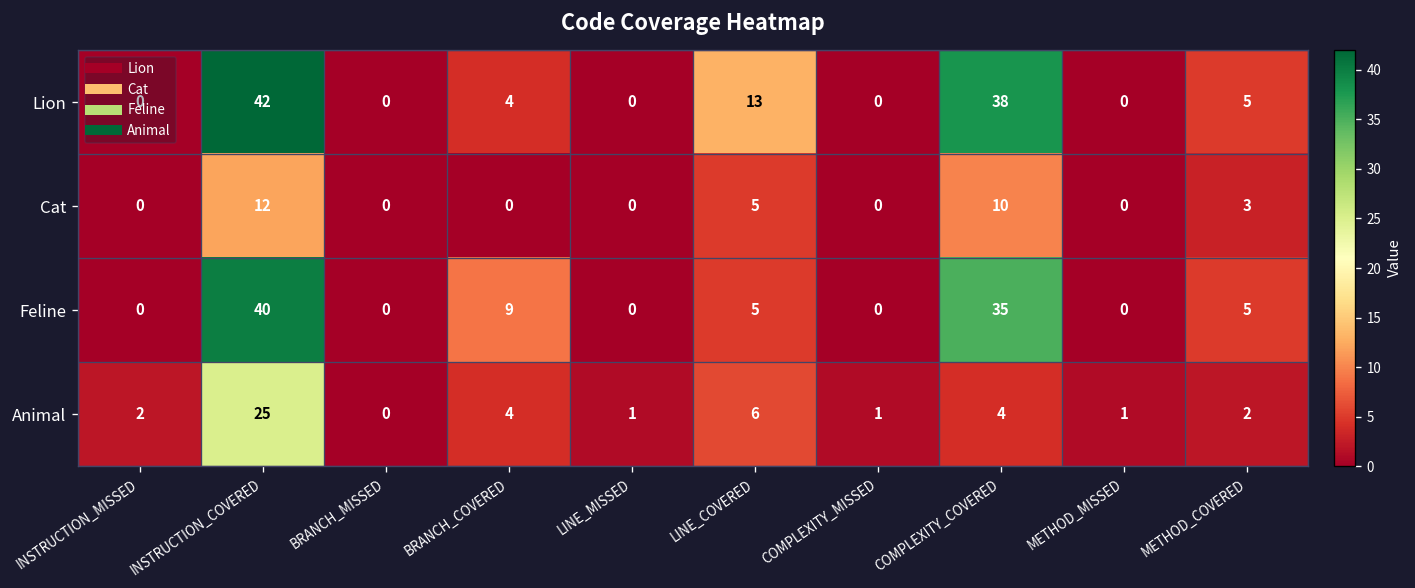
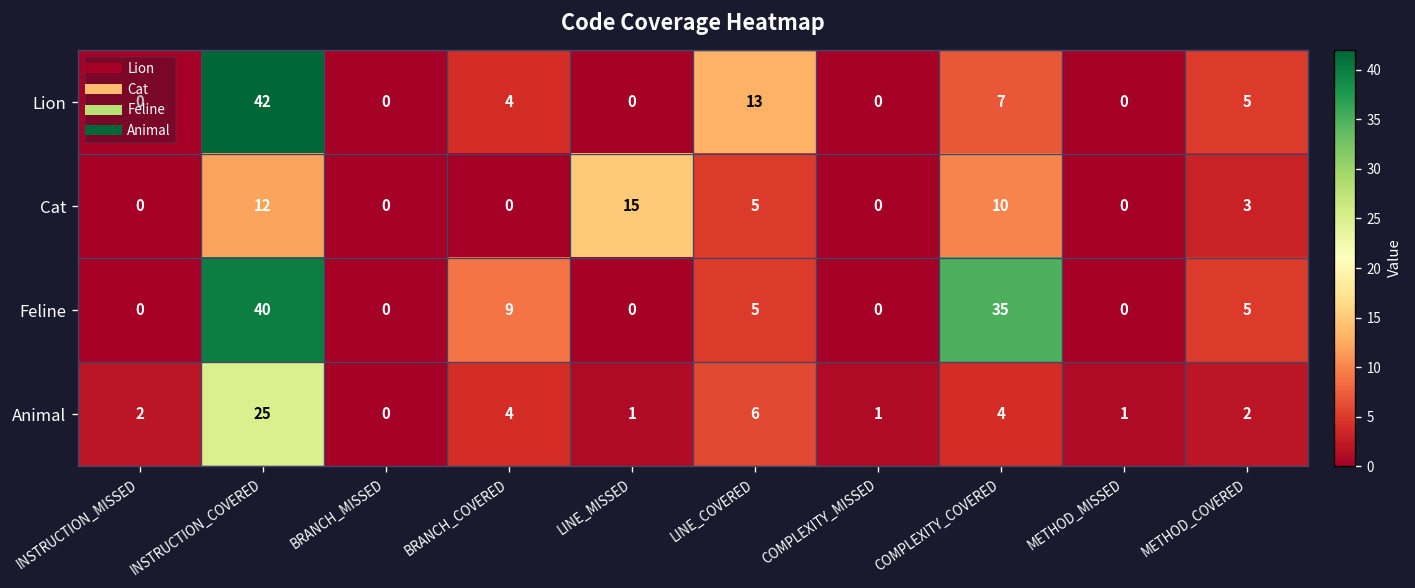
  {
    "Lion": {
      "INSTRUCTION_COVERED": 42,
      "BRANCH_MISSED": 0,
      "BRANCH_COVERED": 4,
      "LINE_MISSED": 0,
      "LINE_COVERED": 13,
      "COMPLEXITY_MISSED": 0,
-     "COMPLEXITY_COVERED": 38,
+     "COMPLEXITY_COVERED": 7,
      "METHOD_MISSED": 0,
      "METHOD_COVERED": 5
    },
    "Cat": {
      "INSTRUCTION_MISSED": 0,
      "INSTRUCTION_COVERED": 12,
      "BRANCH_MISSED": 0,
      "BRANCH_COVERED": 0,
-     "LINE_MISSED": 0,
+     "LINE_MISSED": 15,
      "LINE_COVERED": 5,
      "COMPLEXITY_MISSED": 0,
      "COMPLEXITY_COVERED": 10,
      "METHOD_MISSED": 0,
      "METHOD_COVERED": 3
    },
    "Feline": {
      "INSTRUCTION_MISSED": 0,
      "INSTRUCTION_COVERED": 40,
      "BRANCH_MISSED": 0,
      "BRANCH_COVERED": 9,
      "LINE_MISSED": 0,
      "LINE_COVERED": 5,
      "COMPLEXITY_MISSED": 0,
      "COMPLEXITY_COVERED": 35,
      "METHOD_MISSED": 0,
      "METHOD_COVERED": 5
    },
    "Animal": {
      "INSTRUCTION_MISSED": 2,
      "INSTRUCTION_COVERED": 25,
      "BRANCH_MISSED": 0,
      "BRANCH_COVERED": 4,
      "LINE_MISSED": 1,
      "LINE_COVERED": 6,
      "COMPLEXITY_MISSED": 1,
      "COMPLEXITY_COVERED": 4,
      "METHOD_MISSED": 1,
      "METHOD_COVERED": 2
    }
  }
